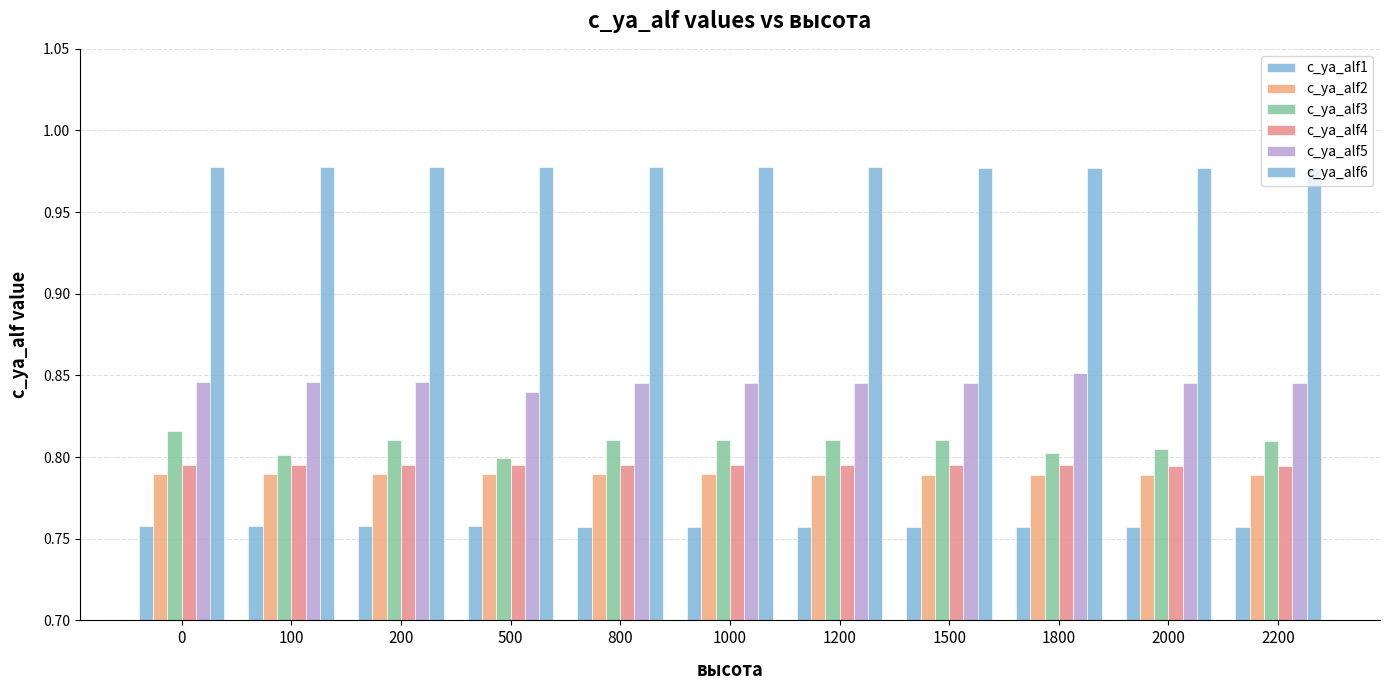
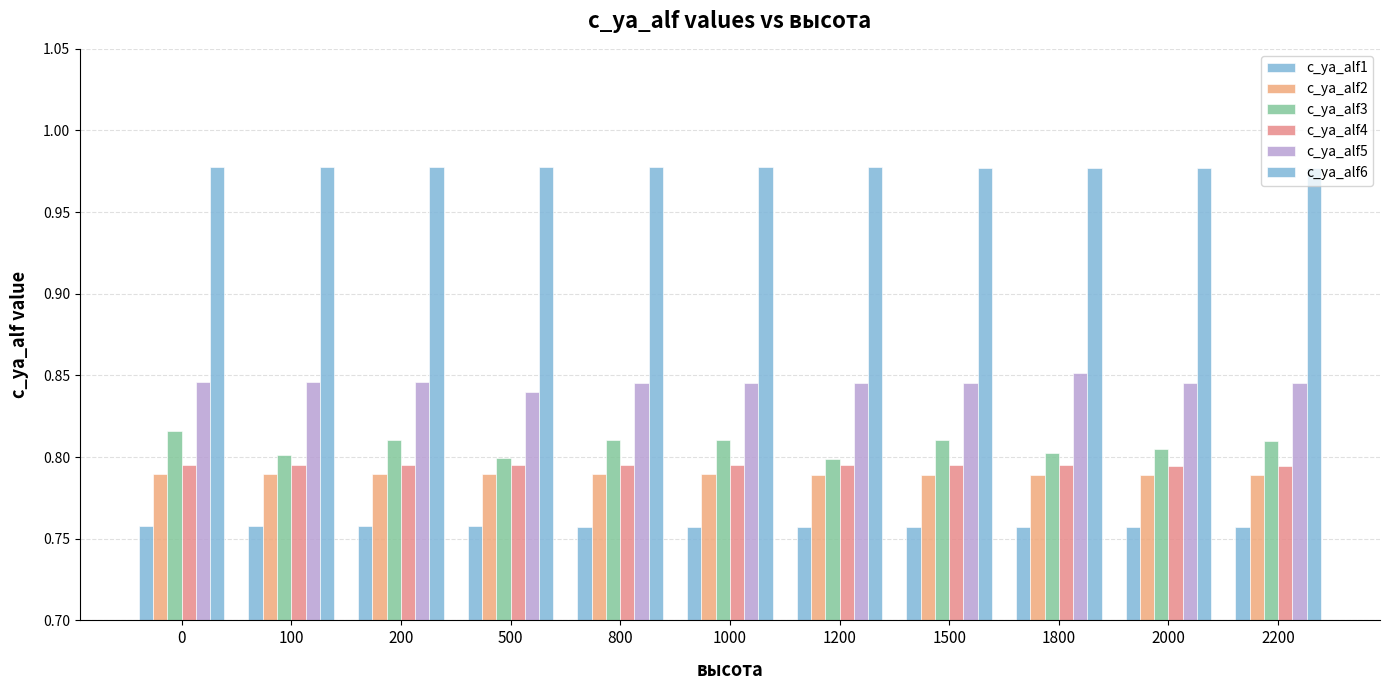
  {
    "c_ya_alf3": {
      "0": 0.816,
      "100": 0.801,
      "200": 0.811,
      "500": 0.800,
      "800": 0.810,
      "1000": 0.810,
-     "1200": 0.810,
+     "1200": 0.799,
      "1500": 0.810,
      "1800": 0.803,
      "2000": 0.805,
      "2200": 0.810
    },
    "c_ya_alf5": {
      "0": 0.846,
      "100": 0.846,
      "200": 0.846,
      "500": 0.840,
      "800": 0.846,
      "1000": 0.846,
      "1200": 0.846,
      "1500": 0.845,
      "1800": 0.852,
      "2000": 0.845,
      "2200": 0.845
    }
  }
